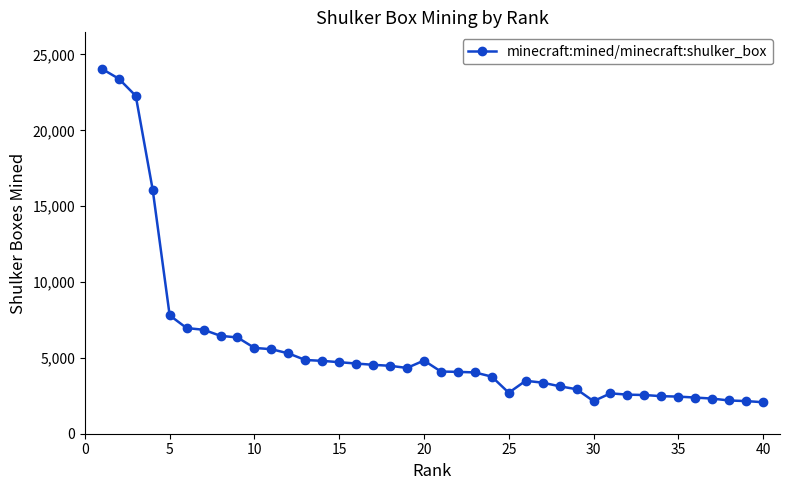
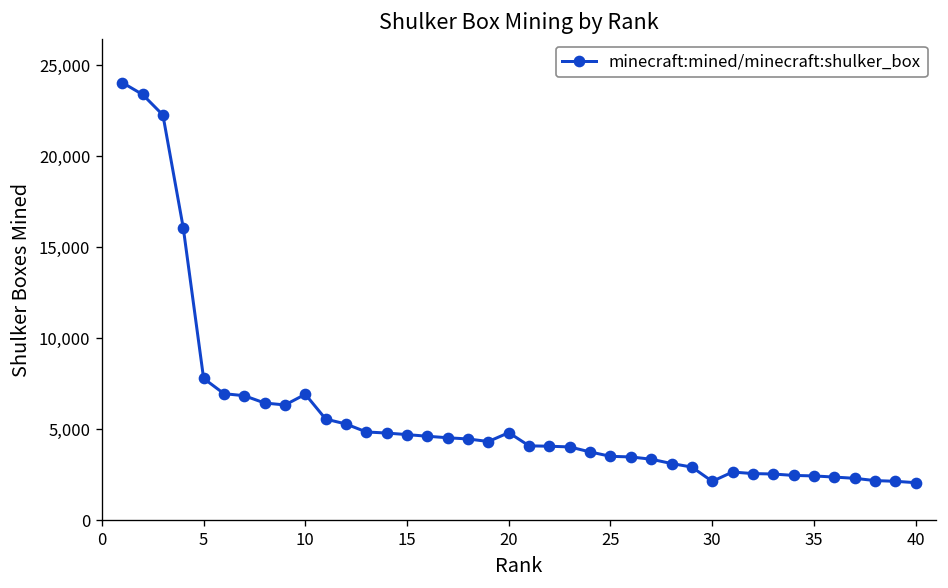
  {
    "5": "7,800",
-   "10": "5,700",
+   "10": "6,900",
    "15": "4,700",
    "20": "4,800",
-   "25": "2,700",
+   "25": "3,500",
    "30": "2,100",
    "35": "2,400",
    "40": "2,100"
  }
